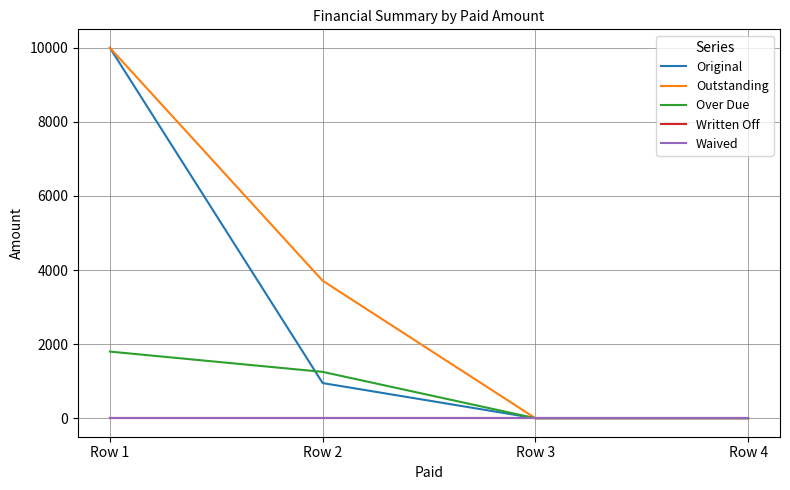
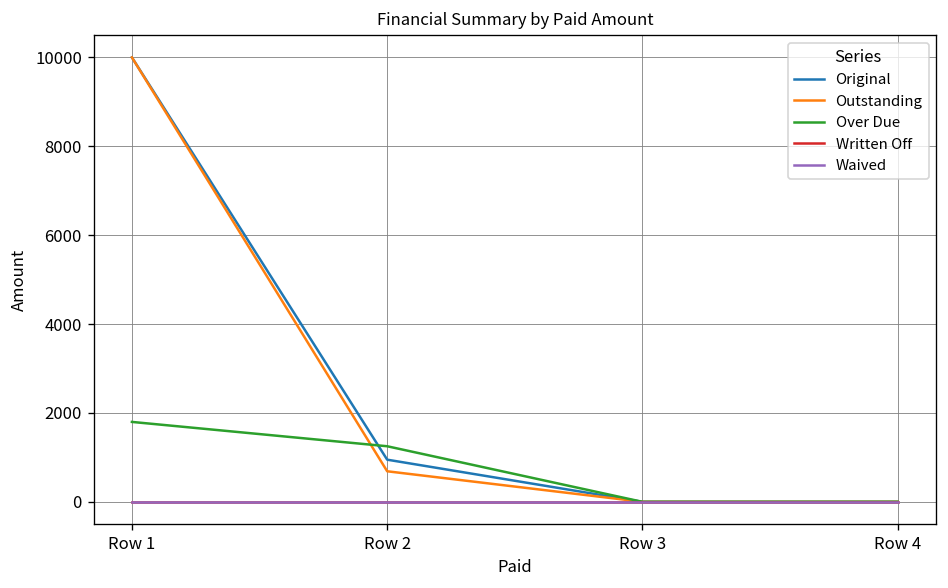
  {
    "Original": {
      "Row 2": 900
    },
    "Outstanding": {
-     "Row 2": 3700
+     "Row 2": 700
    },
    "Over Due": {
      "Row 1": 1800,
      "Row 2": 1300
    },
    "Waived": {
      "Row 1": 0,
      "Row 2": 0
    }
  }
